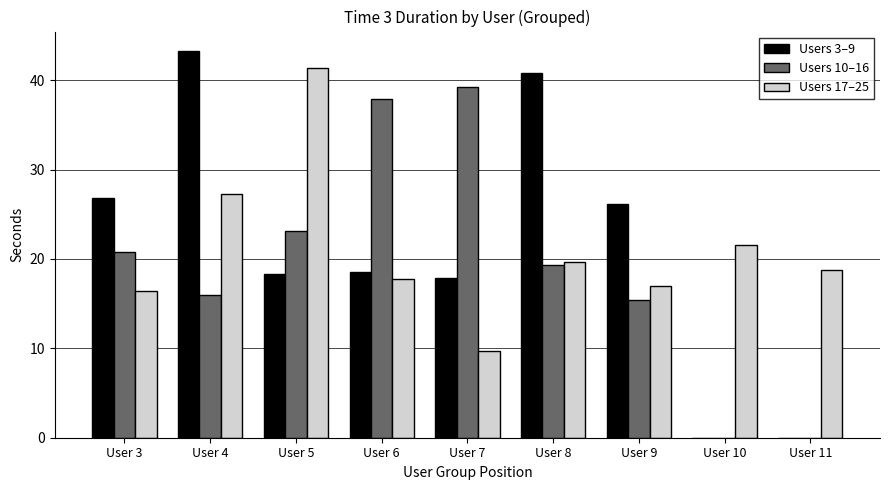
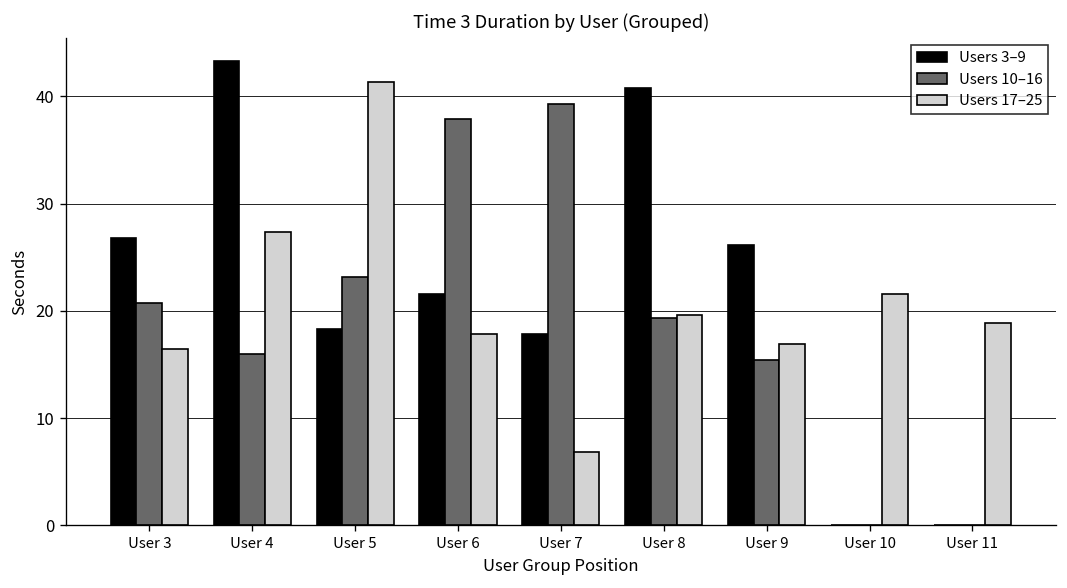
  {
    "Users 3–9": {
      "User 3": 27,
      "User 4": 43,
      "User 5": 18,
-     "User 6": 19,
+     "User 6": 22,
      "User 7": 18,
      "User 8": 41,
      "User 9": 26,
      "User 10": 0,
      "User 11": 0
    },
    "Users 10–16": {
      "User 3": 21,
      "User 4": 16,
      "User 5": 23,
      "User 6": 38,
      "User 7": 39,
      "User 8": 19,
      "User 9": 15,
      "User 10": 0,
      "User 11": 0
    },
    "Users 17–25": {
      "User 3": 16,
      "User 4": 27,
      "User 5": 41,
      "User 6": 18,
-     "User 7": 10,
+     "User 7": 7,
      "User 8": 20,
      "User 9": 17,
      "User 10": 22,
      "User 11": 19
    }
  }
